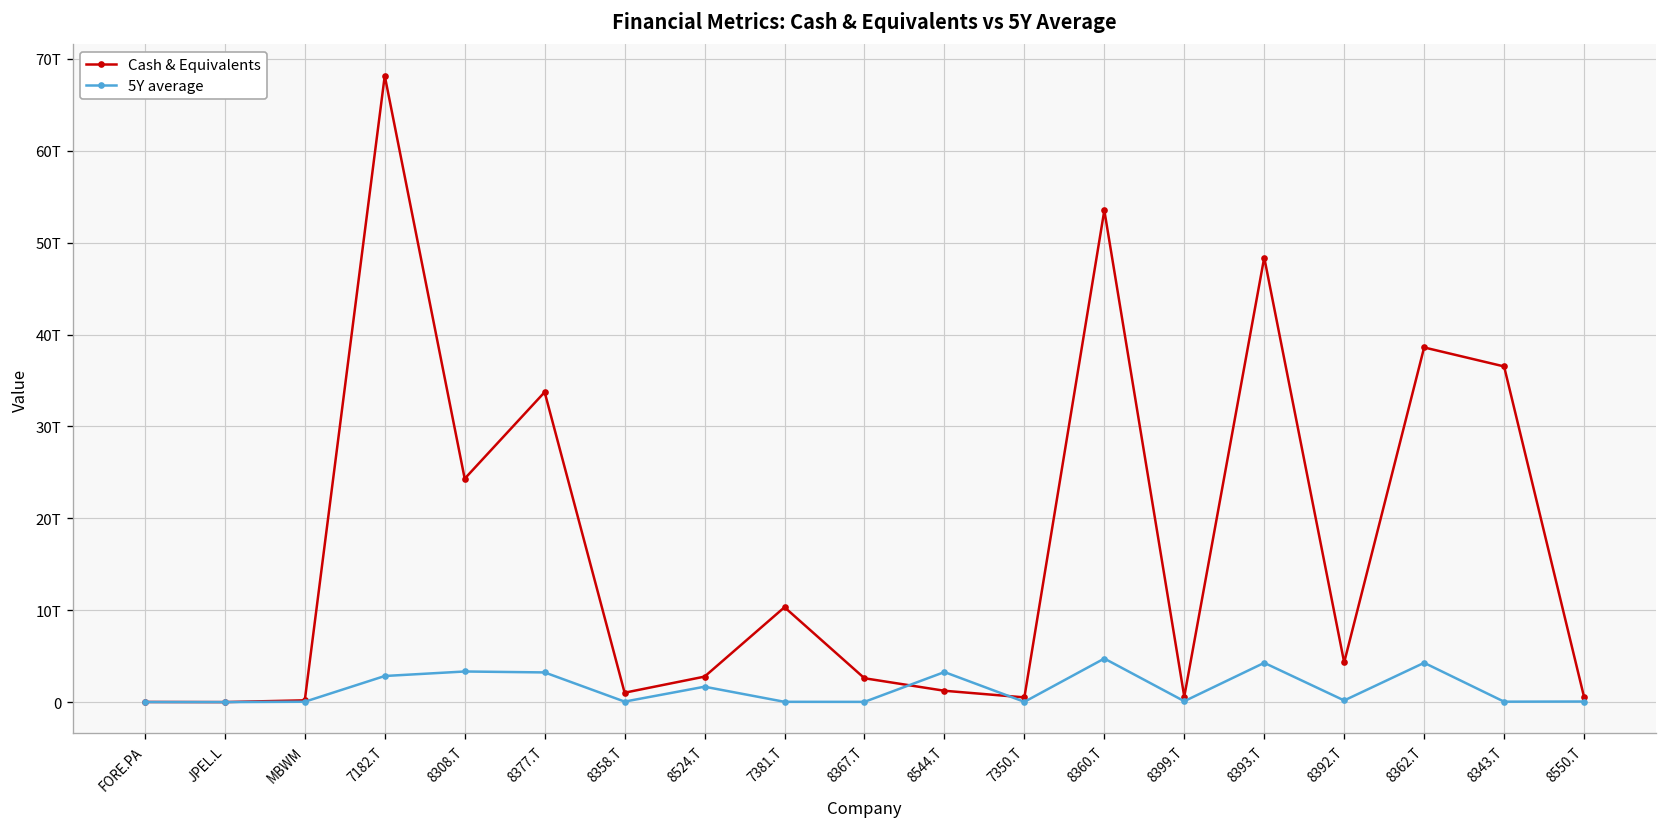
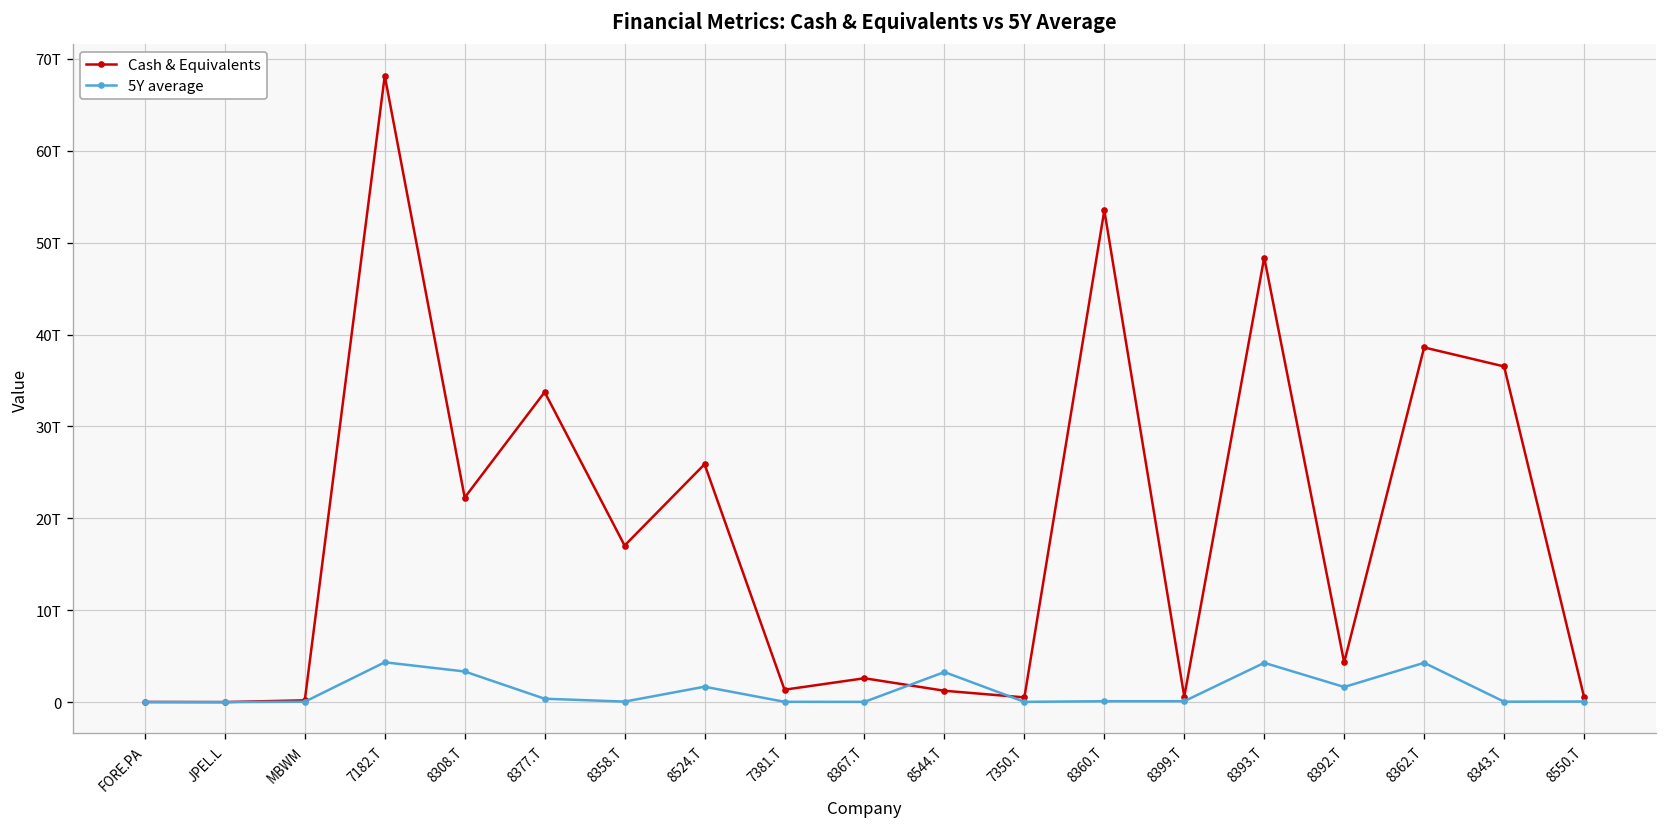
  {
    "Cash & Equivalents": {
      "7182.T": "68T",
-     "8308.T": "24T",
+     "8308.T": "22T",
      "8377.T": "34T",
-     "8358.T": "1T",
-     "8524.T": "3T",
-     "7381.T": "10T",
+     "8358.T": "17T",
+     "8524.T": "26T",
+     "7381.T": "1T",
      "8367.T": "3T",
      "8544.T": "1T",
      "7350.T": "1T",
      "8360.T": "54T",
      "8399.T": "1T",
      "8393.T": "48T",
      "8392.T": "4T",
      "8362.T": "39T",
      "8343.T": "37T",
      "8550.T": "1T"
    },
    "5Y average": {
-     "7182.T": "3T",
+     "7182.T": "4T",
      "8308.T": "3T",
-     "8377.T": "3T",
+     "8377.T": "0T",
      "8358.T": "0T",
      "8524.T": "2T",
      "7381.T": "0T",
      "8367.T": "0T",
      "8544.T": "3T",
      "7350.T": "0T",
-     "8360.T": "5T",
+     "8360.T": "0T",
      "8399.T": "0T",
      "8393.T": "4T",
-     "8392.T": "0T",
+     "8392.T": "2T",
      "8362.T": "4T",
      "8343.T": "0T",
      "8550.T": "0T"
    }
  }
